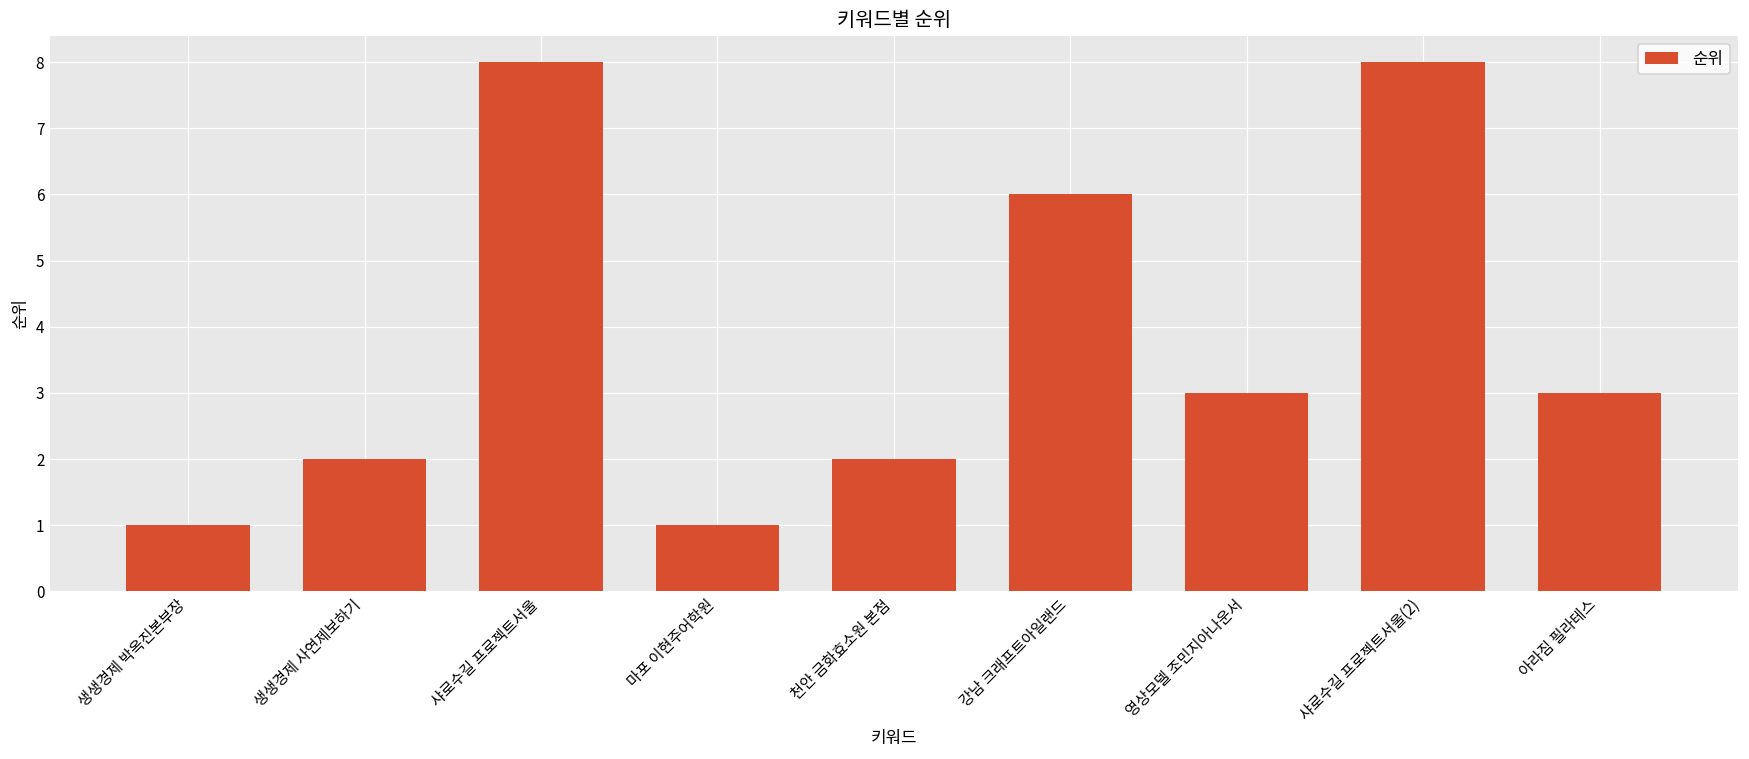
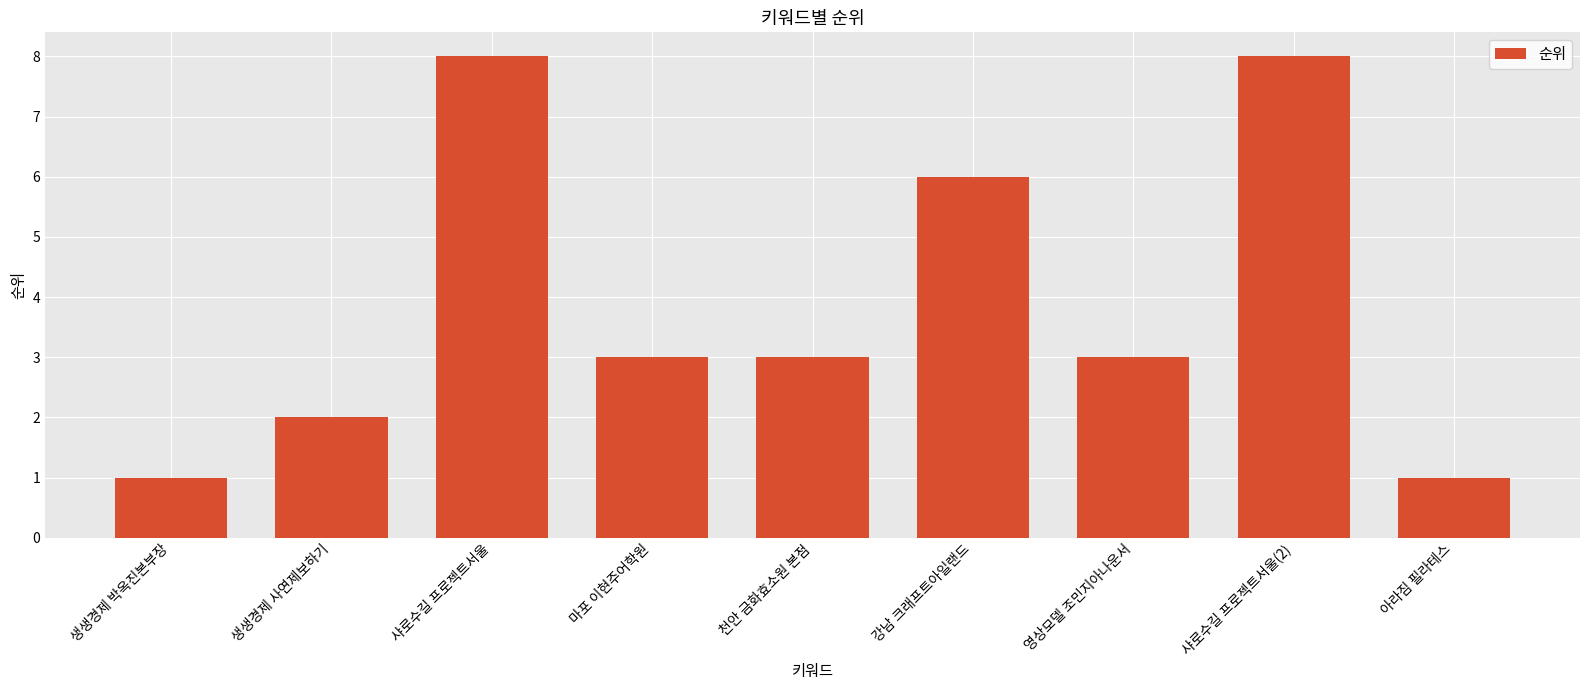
  {
    "생생경제 박옥진본부장": 1,
    "생생경제 사연제보하기": 2,
    "샤로수길 프로젝트서울": 8,
-   "마포 이현주어학원": 1,
-   "천안 금화효소원 본점": 2,
+   "마포 이현주어학원": 3,
+   "천안 금화효소원 본점": 3,
    "강남 크래프트아일랜드": 6,
    "영상모델 조민지아나운서": 3,
    "샤로수길 프로젝트서울(2)": 8,
-   "아라짐 필라테스": 3
+   "아라짐 필라테스": 1
  }
